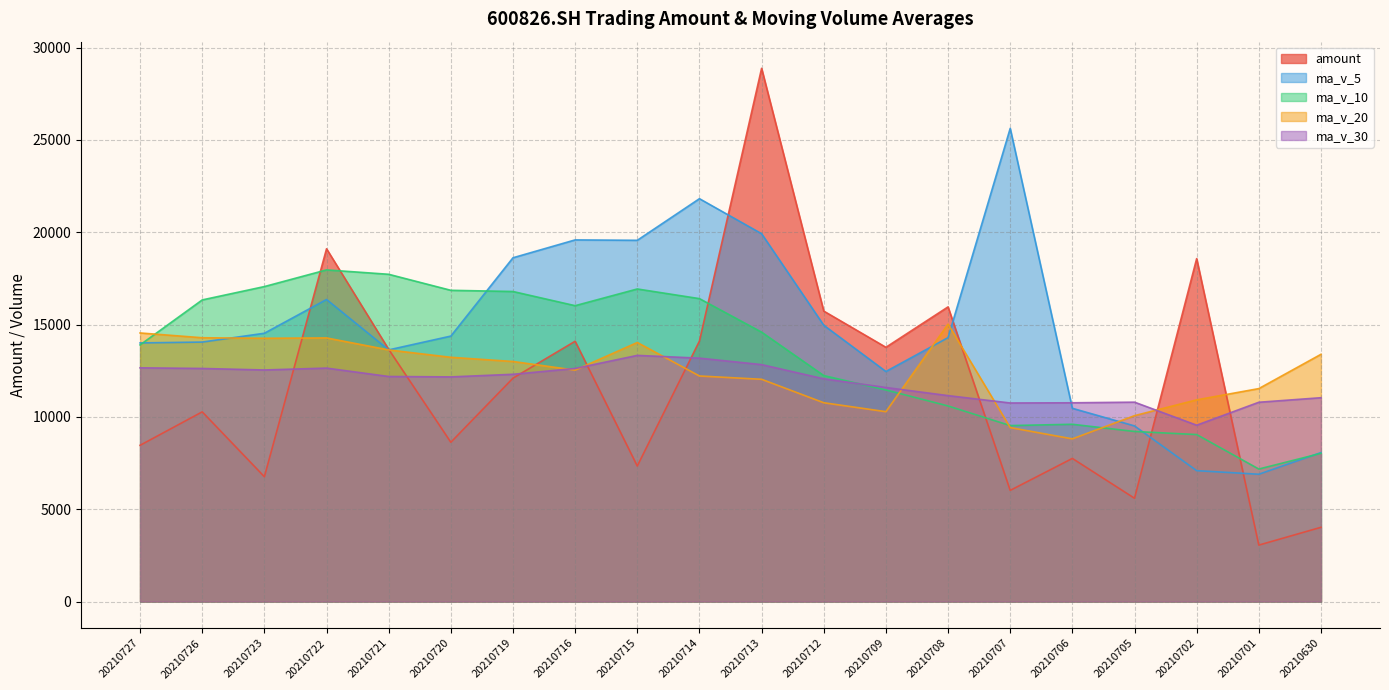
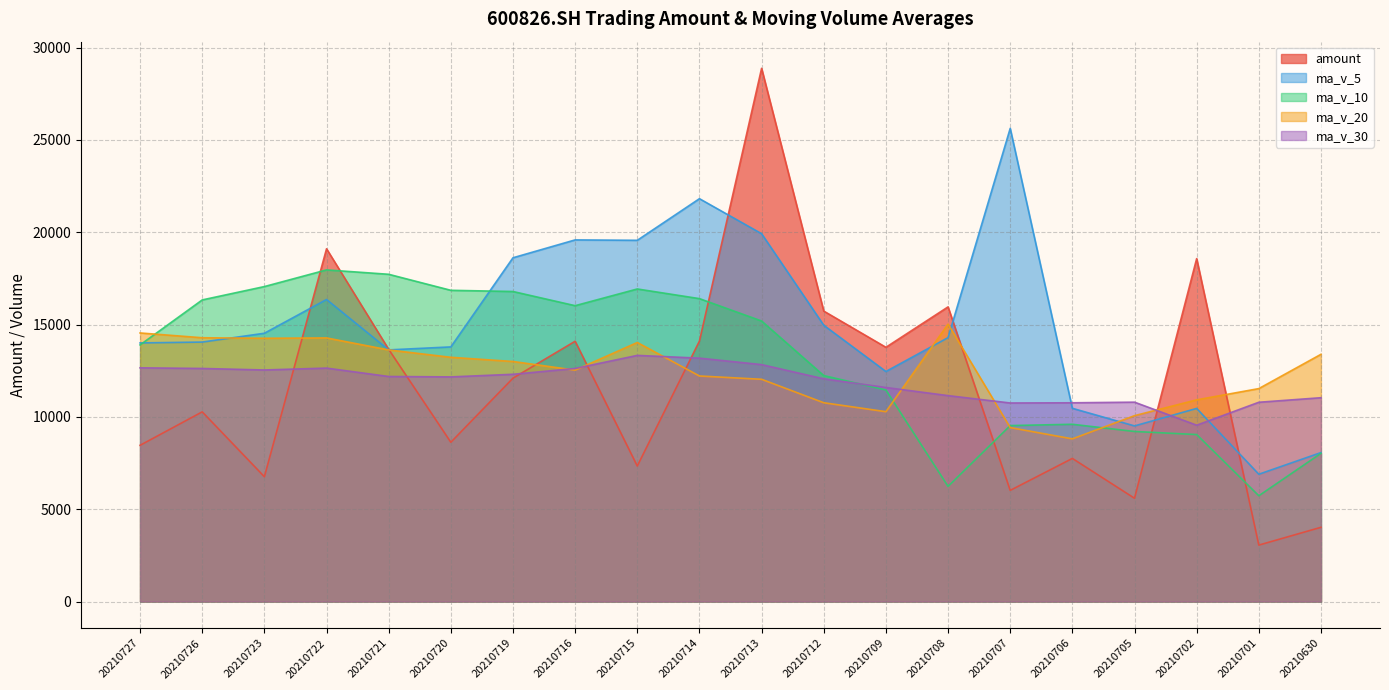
  {
    "amount": {
      "20210727": 8500,
      "20210726": 10300,
      "20210723": 6800,
      "20210722": 19100,
      "20210720": 8600,
      "20210719": 12100,
      "20210716": 14100,
      "20210715": 7300,
      "20210714": 14100,
      "20210713": 28900,
      "20210712": 15700,
      "20210709": 13800,
      "20210708": 16000,
      "20210707": 6000,
      "20210706": 7800,
      "20210705": 5600,
      "20210702": 18600,
      "20210701": 3100,
      "20210630": 4000
    },
    "ma_v_5": {
      "20210726": 14100,
      "20210723": 14500,
      "20210722": 16400,
-     "20210720": 14400,
+     "20210720": 13800,
      "20210719": 18600,
      "20210716": 19600,
      "20210715": 19600,
      "20210714": 21800,
      "20210713": 19900,
      "20210712": 15000,
      "20210709": 12500,
      "20210708": 14300,
      "20210707": 25600,
      "20210706": 10500,
      "20210705": 9500,
-     "20210702": 7100,
+     "20210702": 10500,
      "20210701": 6900
    },
    "ma_v_10": {
      "20210726": 16300,
      "20210723": 17100,
      "20210722": 18000,
      "20210721": 17700,
      "20210720": 16900,
      "20210719": 16800,
      "20210716": 16000,
      "20210715": 16900,
      "20210714": 16400,
-     "20210713": 14600,
+     "20210713": 15200,
      "20210712": 12200,
-     "20210708": 10600,
+     "20210708": 6200,
      "20210706": 9600,
      "20210705": 9200,
      "20210702": 9000,
-     "20210701": 7200
+     "20210701": 5700
    },
    "ma_v_20": {
      "20210727": 14500,
      "20210726": 14300,
      "20210723": 14300,
      "20210722": 14300,
      "20210720": 13200,
      "20210719": 13000,
      "20210715": 14000,
      "20210714": 12200,
      "20210713": 12000,
      "20210712": 10800,
      "20210709": 10300,
      "20210708": 15000,
      "20210706": 8800,
      "20210705": 10100,
      "20210702": 10900,
      "20210701": 11500,
      "20210630": 13400
    },
    "ma_v_30": {
      "20210727": 12700,
      "20210726": 12600,
      "20210723": 12500,
      "20210722": 12600,
      "20210721": 12200,
      "20210720": 12200,
      "20210719": 12300,
      "20210715": 13300,
      "20210714": 13200,
      "20210713": 12800,
      "20210712": 12100,
      "20210708": 11200,
      "20210707": 10800,
      "20210706": 10800,
      "20210705": 10800,
      "20210702": 9600,
      "20210701": 10800,
      "20210630": 11000
    }
  }
